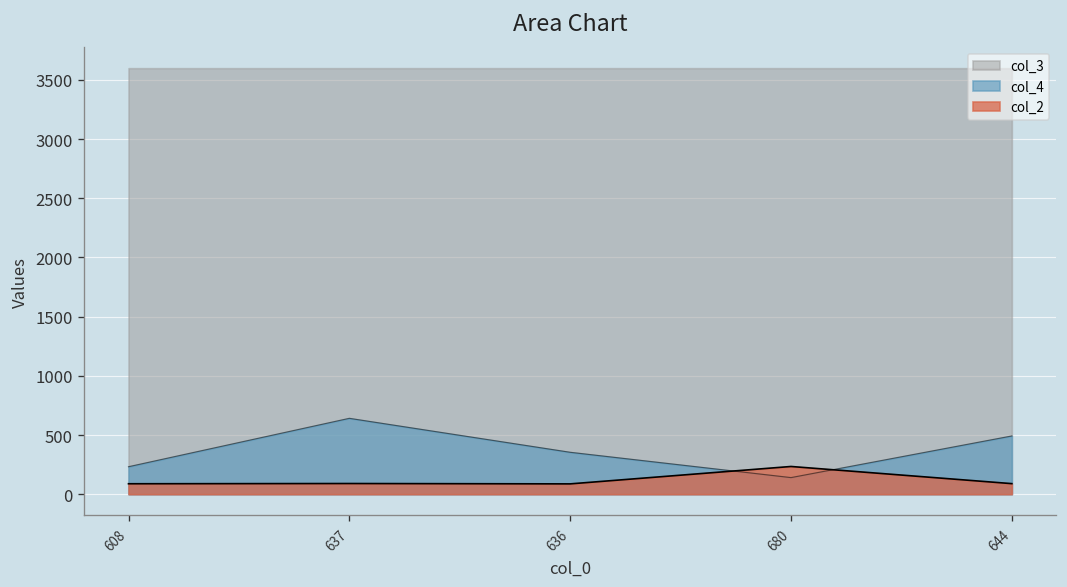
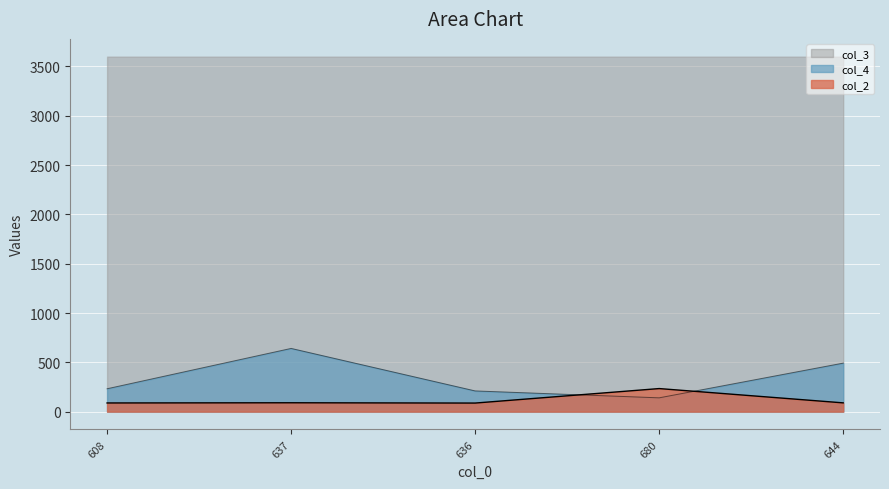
  {
    "col_3": {
      "608": 3600,
      "637": 3600,
      "636": 3600,
      "680": 3600
    },
    "col_4": {
      "608": 200,
      "637": 600,
-     "636": 400,
+     "636": 200,
      "680": 100,
      "644": 500
    },
    "col_2": {
      "608": 100,
      "637": 100,
      "636": 100,
      "680": 200,
      "644": 100
    }
  }
